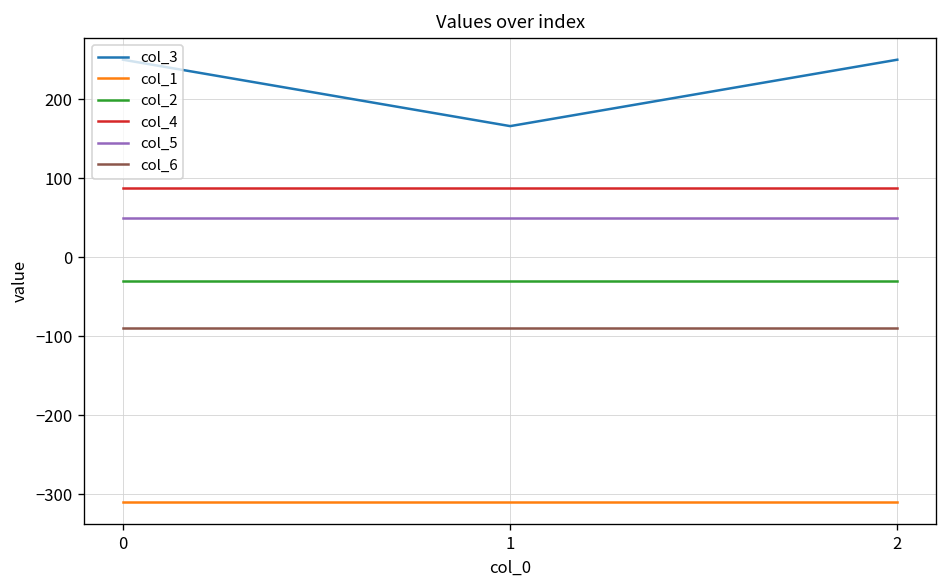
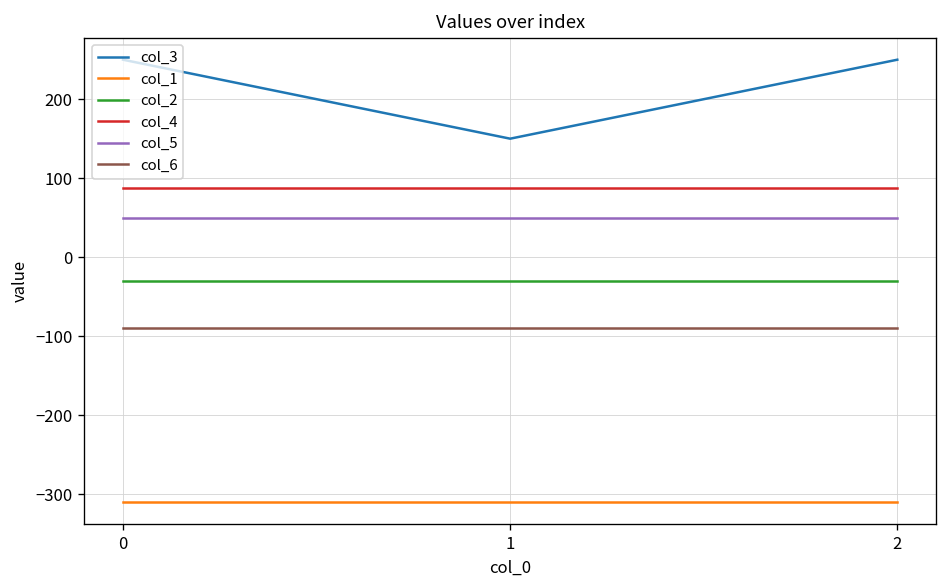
  {
    "col_3": {
-     "1": 170,
+     "1": 150,
      "2": 250
    },
    "col_1": {
      "0": -310,
      "1": -310,
      "2": -310
    },
    "col_2": {
      "0": -30,
      "1": -30,
      "2": -30
    },
    "col_4": {
      "0": 90,
      "1": 90,
      "2": 90
    },
    "col_5": {
      "0": 50,
      "1": 50,
      "2": 50
    },
    "col_6": {
      "0": -90,
      "1": -90,
      "2": -90
    }
  }
